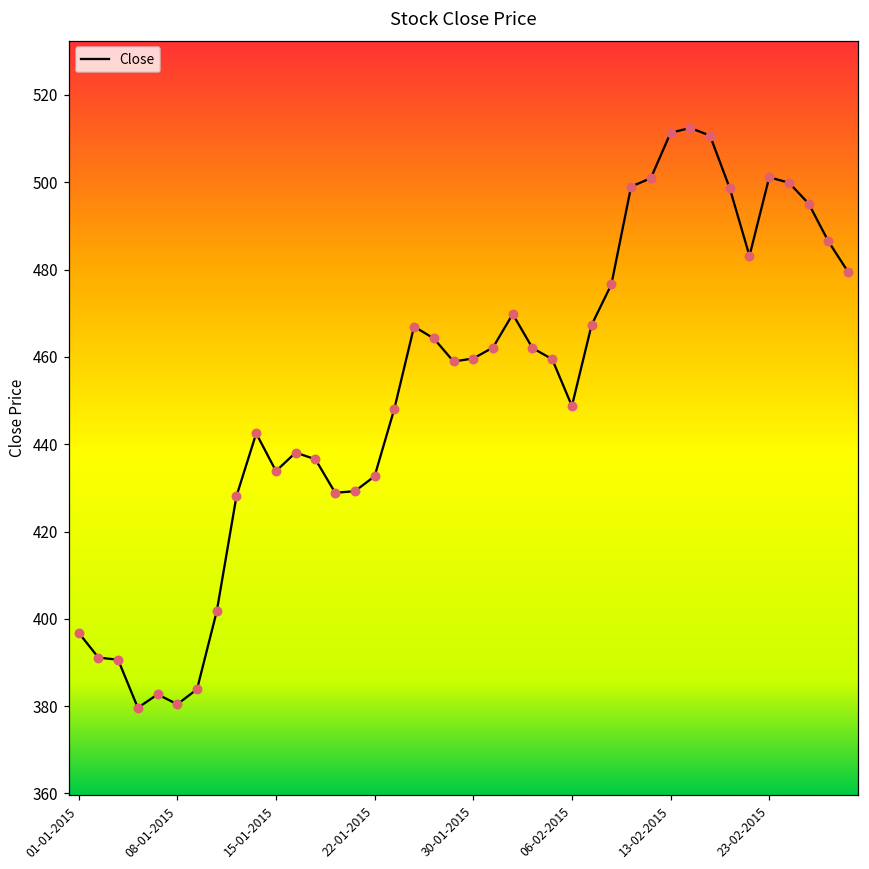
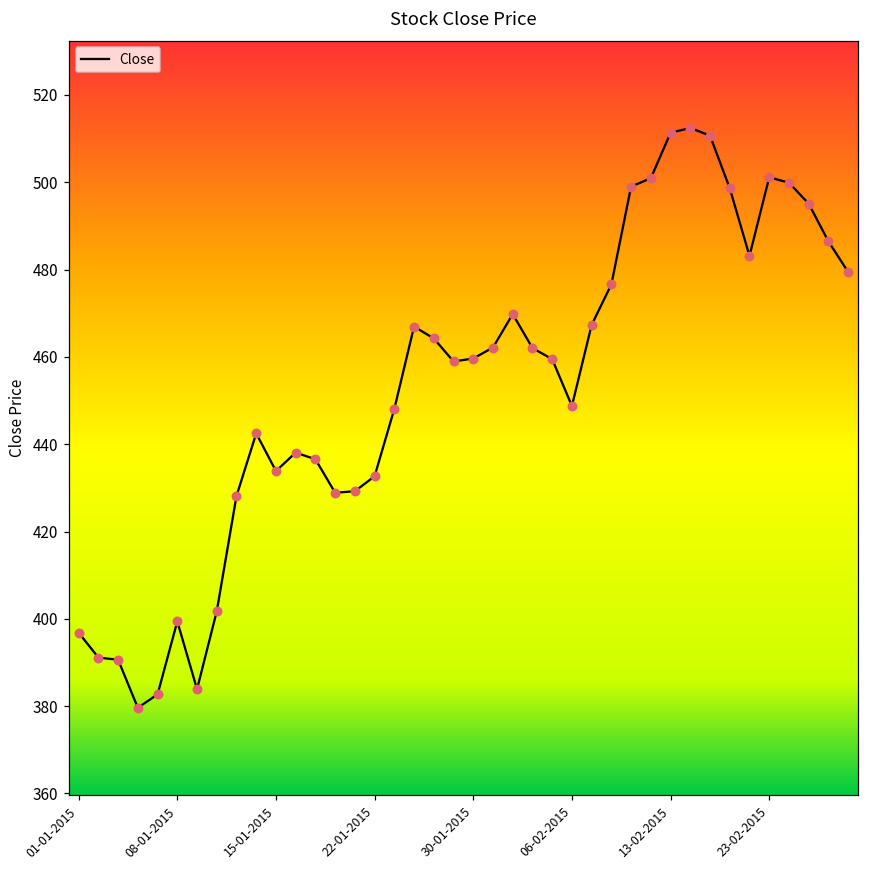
  {
    "01-01-2015": 397,
-   "08-01-2015": 380,
+   "08-01-2015": 399,
    "15-01-2015": 434,
    "22-01-2015": 433,
    "30-01-2015": 460,
    "06-02-2015": 449,
    "13-02-2015": 511,
    "23-02-2015": 501
  }
